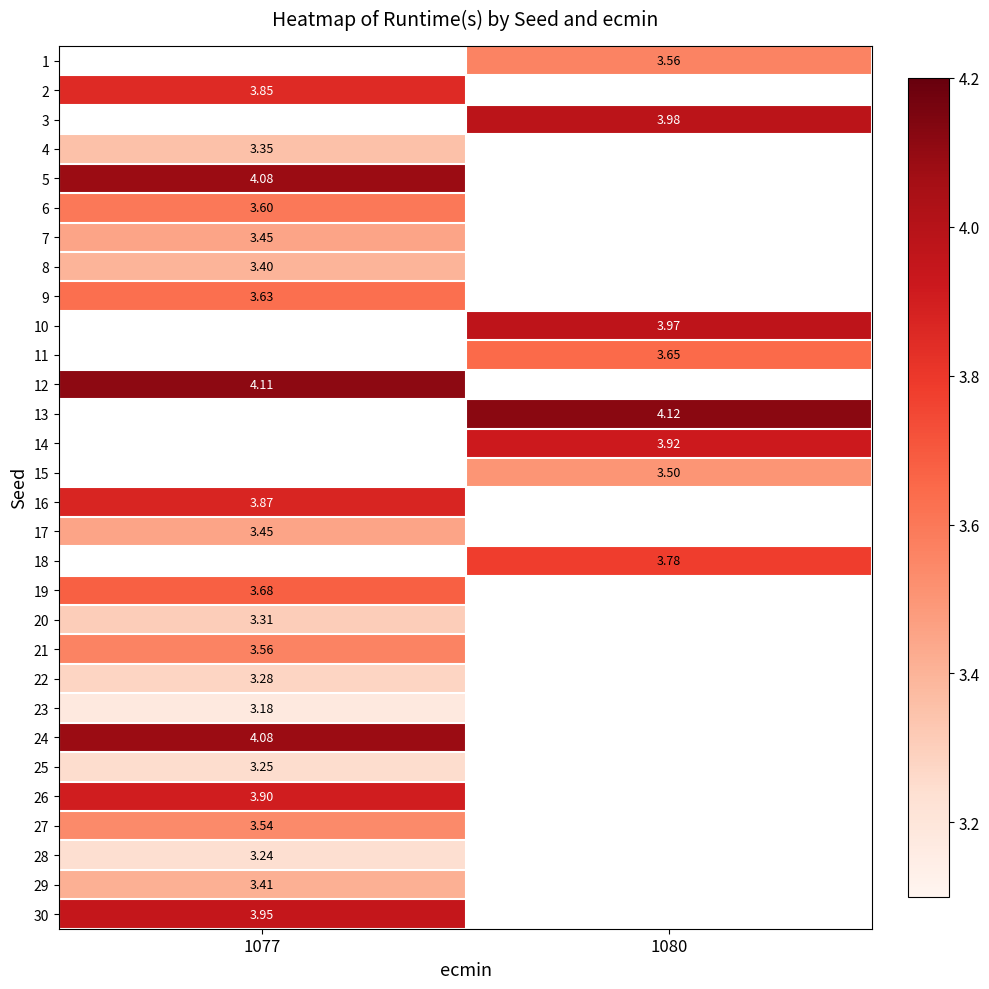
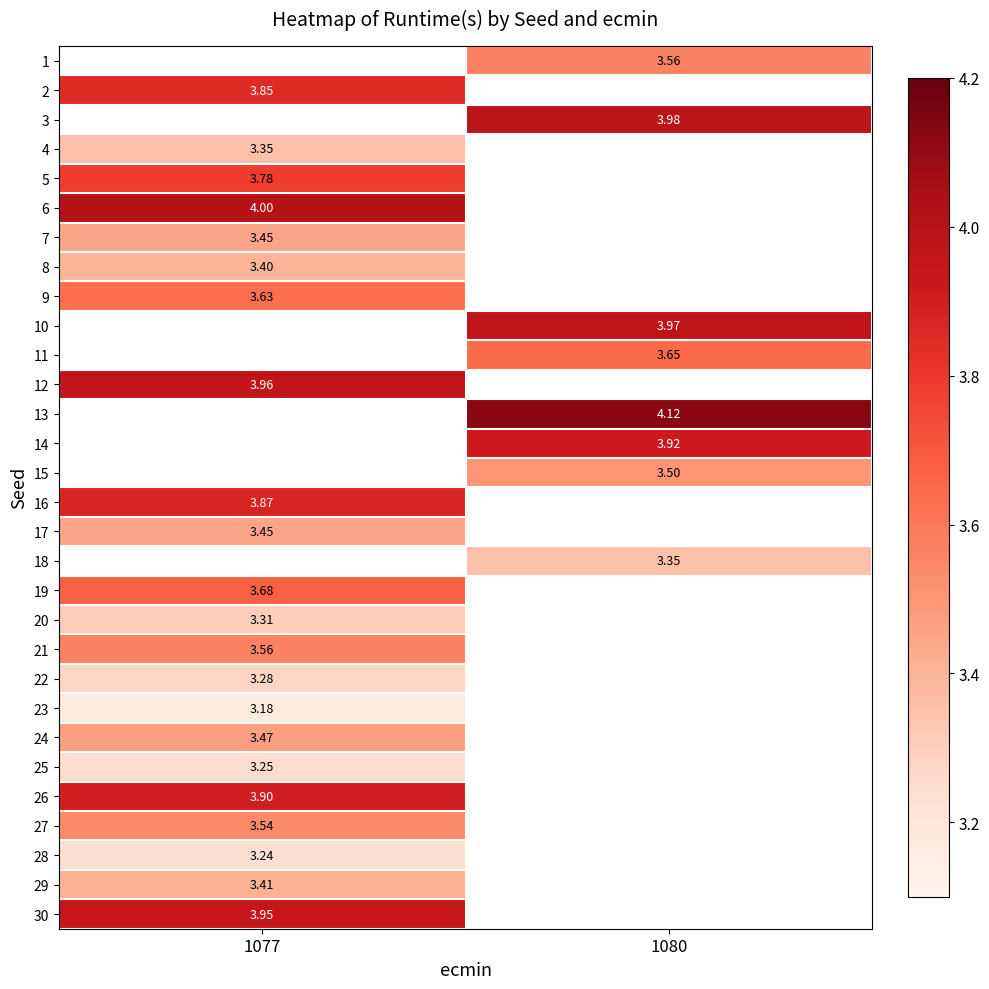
  {
    "1": {
      "1080": 3.56
    },
    "2": {
      "1077": 3.85
    },
    "3": {
      "1080": 3.98
    },
    "4": {
      "1077": 3.35
    },
    "5": {
-     "1077": 4.08
+     "1077": 3.78
    },
    "6": {
-     "1077": 3.60
+     "1077": 4.00
    },
    "7": {
      "1077": 3.45
    },
    "8": {
      "1077": 3.40
    },
    "9": {
      "1077": 3.63
    },
    "10": {
      "1080": 3.97
    },
    "11": {
      "1080": 3.65
    },
    "12": {
-     "1077": 4.11
+     "1077": 3.96
    },
    "13": {
      "1080": 4.12
    },
    "14": {
      "1080": 3.92
    },
    "15": {
      "1080": 3.50
    },
    "16": {
      "1077": 3.87
    },
    "17": {
      "1077": 3.45
    },
    "18": {
-     "1080": 3.78
+     "1080": 3.35
    },
    "19": {
      "1077": 3.68
    },
    "20": {
      "1077": 3.31
    },
    "21": {
      "1077": 3.56
    },
    "22": {
      "1077": 3.28
    },
    "23": {
      "1077": 3.18
    },
    "24": {
-     "1077": 4.08
+     "1077": 3.47
    },
    "25": {
      "1077": 3.25
    },
    "26": {
      "1077": 3.90
    },
    "27": {
      "1077": 3.54
    },
    "28": {
      "1077": 3.24
    },
    "29": {
      "1077": 3.41
    },
    "30": {
      "1077": 3.95
    }
  }
